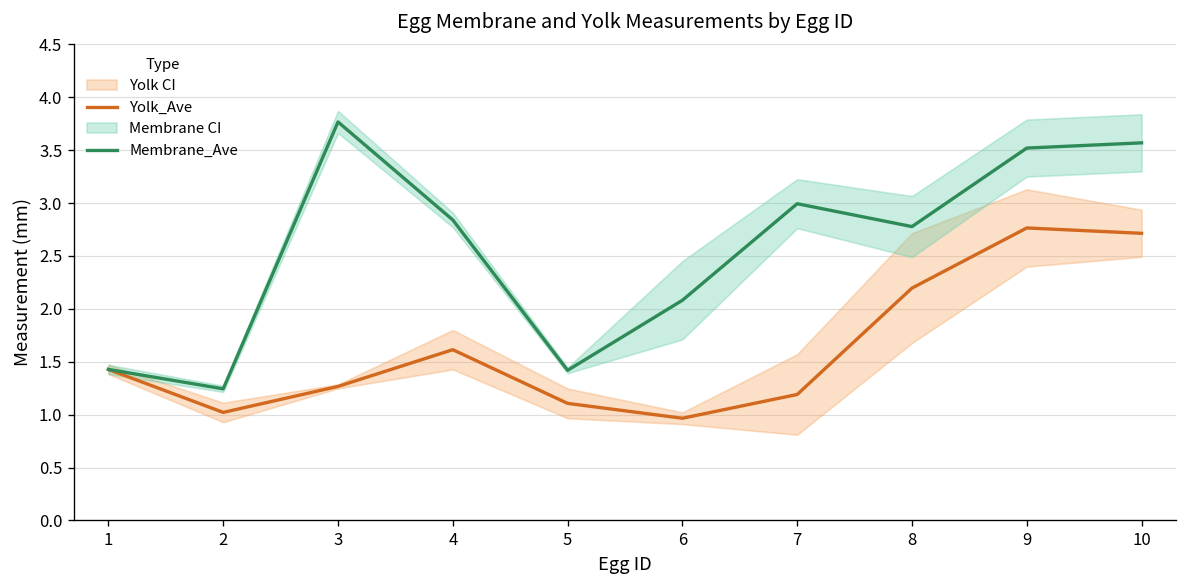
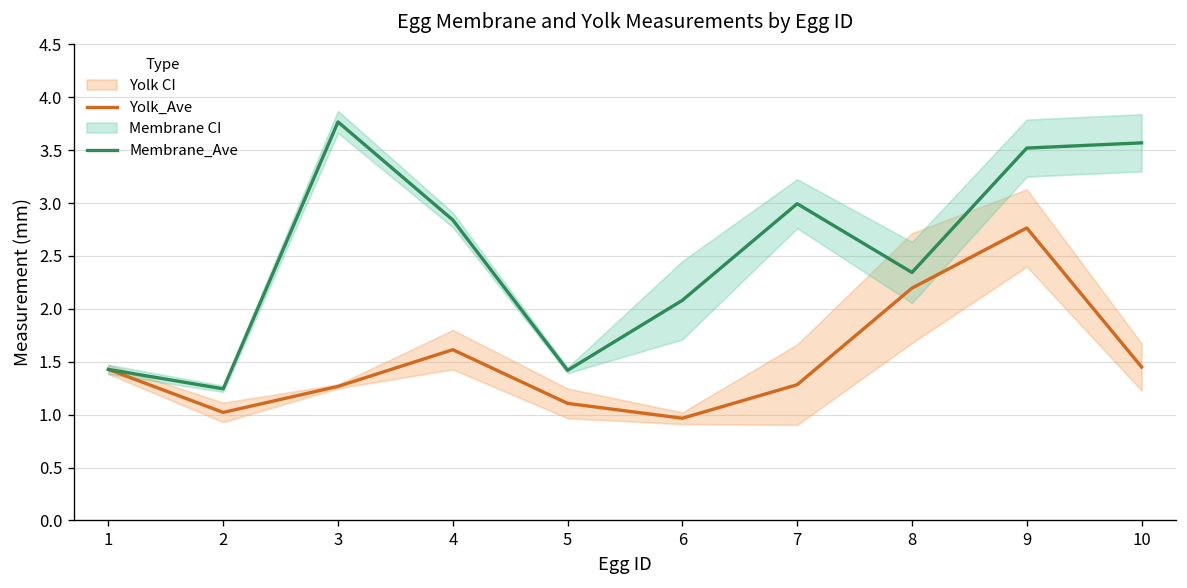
  {
    "Yolk_Ave": {
      "2": 1.0,
      "4": 1.6,
      "5": 1.1,
      "6": 1.0,
-     "7": 1.2,
+     "7": 1.3,
      "8": 2.2,
      "9": 2.8,
-     "10": 2.7
+     "10": 1.5
    },
    "Membrane_Ave": {
      "3": 3.8,
      "4": 2.8,
      "6": 2.1,
      "7": 3.0,
-     "8": 2.8,
+     "8": 2.3,
      "9": 3.5,
      "10": 3.6
    }
  }
